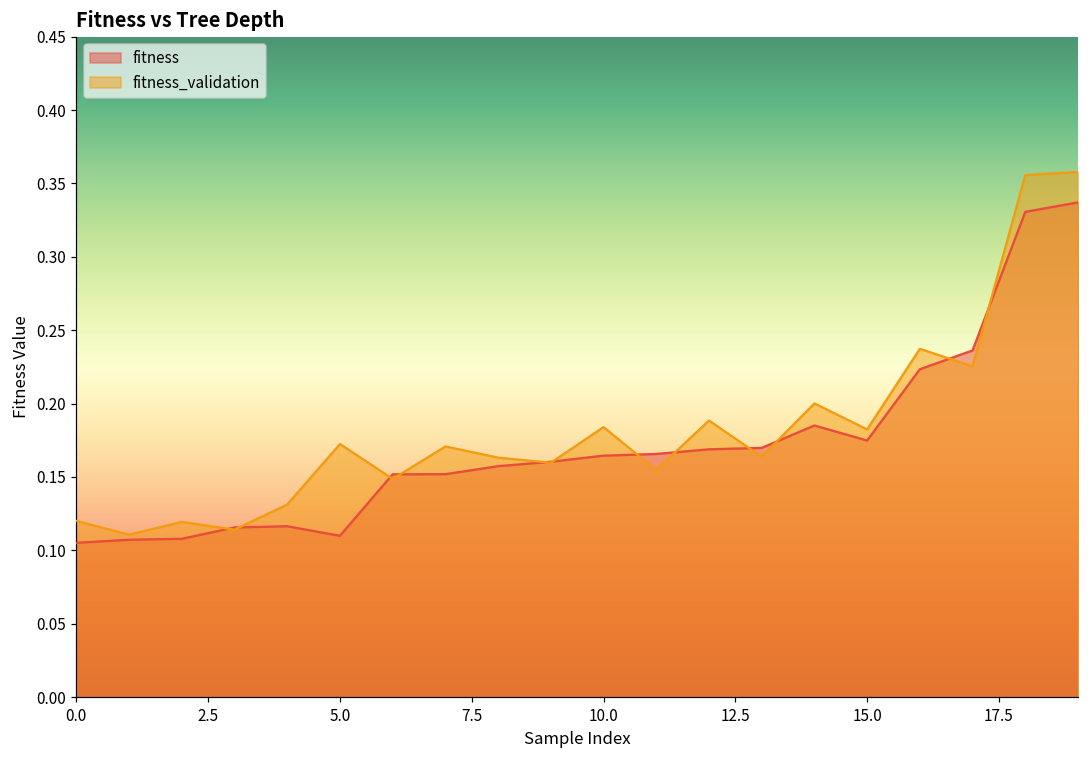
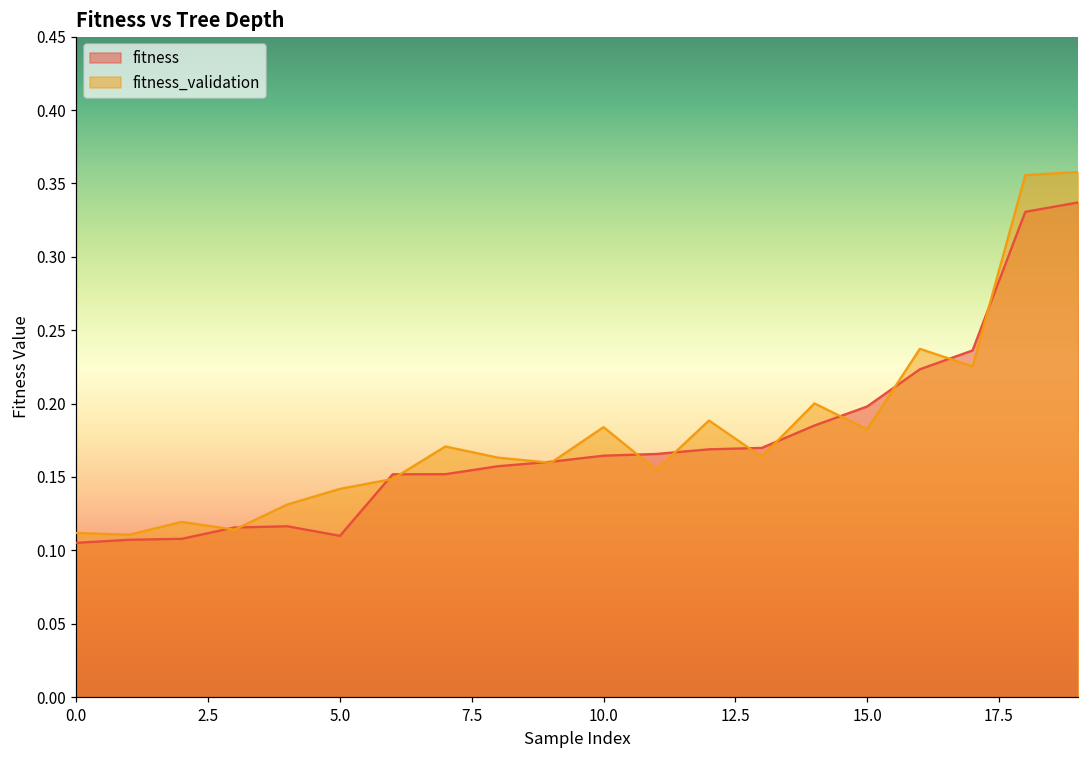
  {
    "fitness": {
      "0.0": 0.105,
      "5.0": 0.110,
      "10.0": 0.164,
-     "15.0": 0.175
+     "15.0": 0.198
    },
    "fitness_validation": {
-     "0.0": 0.120,
-     "5.0": 0.172,
+     "0.0": 0.112,
+     "5.0": 0.142,
      "10.0": 0.184,
      "15.0": 0.182
    }
  }
